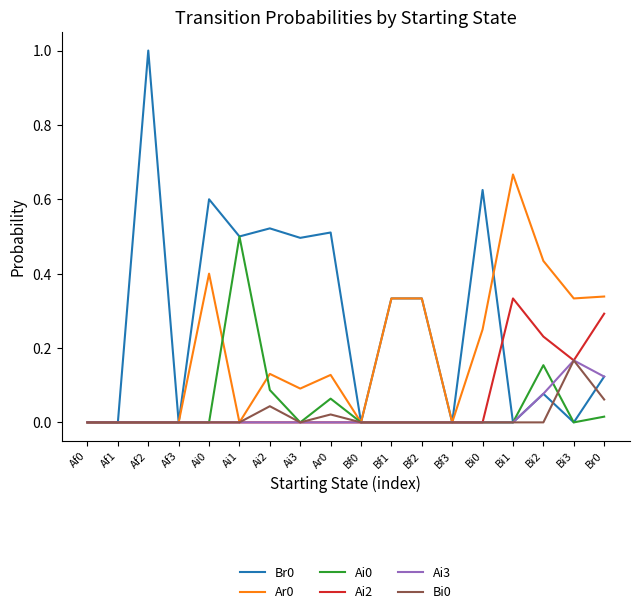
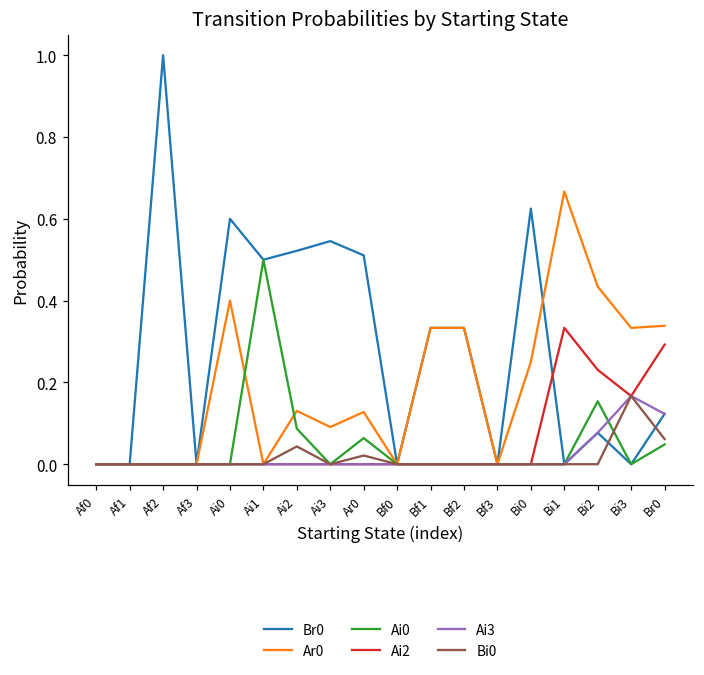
  {
    "Br0": {
      "Af2": 1.00,
      "Ai0": 0.60,
      "Ai2": 0.52,
-     "Ai3": 0.50,
+     "Ai3": 0.55,
      "Ar0": 0.51,
      "Bi0": 0.63
    },
    "Ar0": {
      "Ai0": 0.40,
      "Ai2": 0.13,
      "Ai3": 0.09,
      "Ar0": 0.13,
      "Bi0": 0.25,
      "Bi1": 0.67,
      "Bi2": 0.43,
      "Bi3": 0.33,
      "Br0": 0.34
    },
    "Ai0": {
      "Ai2": 0.09,
      "Ar0": 0.06,
      "Bi2": 0.15,
-     "Br0": 0.02
+     "Br0": 0.05
    },
    "Ai2": {
      "Bi1": 0.33,
      "Bi2": 0.23,
      "Br0": 0.29
    },
    "Bi0": {
      "Ai2": 0.04,
      "Ar0": 0.02,
      "Bi2": 0.00,
      "Br0": 0.06
    }
  }
